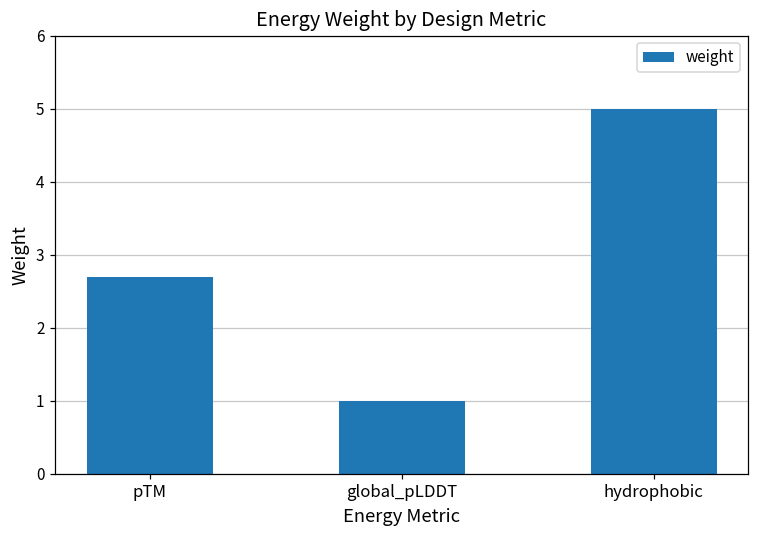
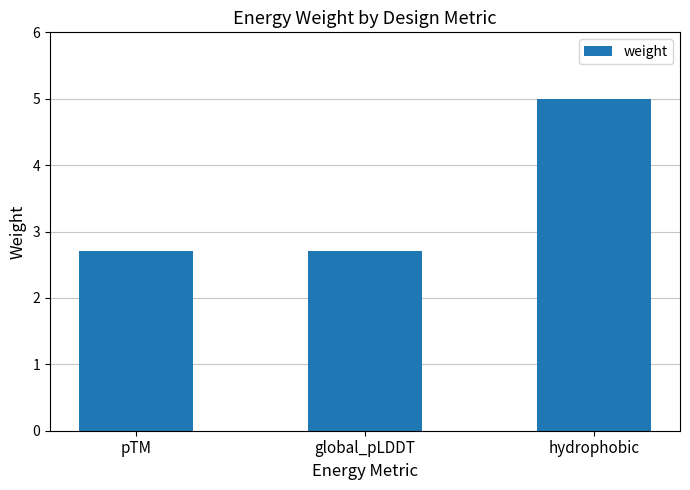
  {
    "pTM": 2.7,
-   "global_pLDDT": 1.0,
+   "global_pLDDT": 2.7,
    "hydrophobic": 5.0
  }
